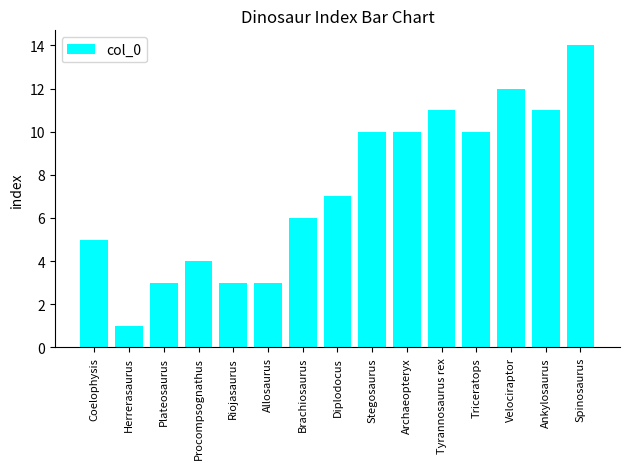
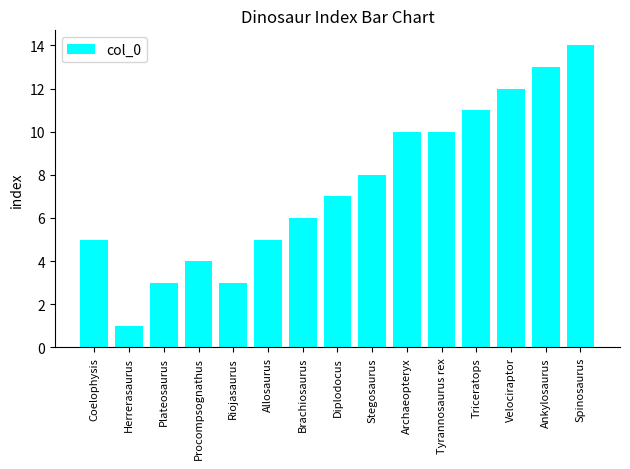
  {
    "Coelophysis": 5,
    "Herrerasaurus": 1,
    "Plateosaurus": 3,
    "Procompsognathus": 4,
    "Riojasaurus": 3,
-   "Allosaurus": 3,
+   "Allosaurus": 5,
    "Brachiosaurus": 6,
    "Diplodocus": 7,
-   "Stegosaurus": 10,
+   "Stegosaurus": 8,
    "Archaeopteryx": 10,
-   "Tyrannosaurus rex": 11,
-   "Triceratops": 10,
+   "Tyrannosaurus rex": 10,
+   "Triceratops": 11,
    "Velociraptor": 12,
-   "Ankylosaurus": 11,
+   "Ankylosaurus": 13,
    "Spinosaurus": 14
  }
